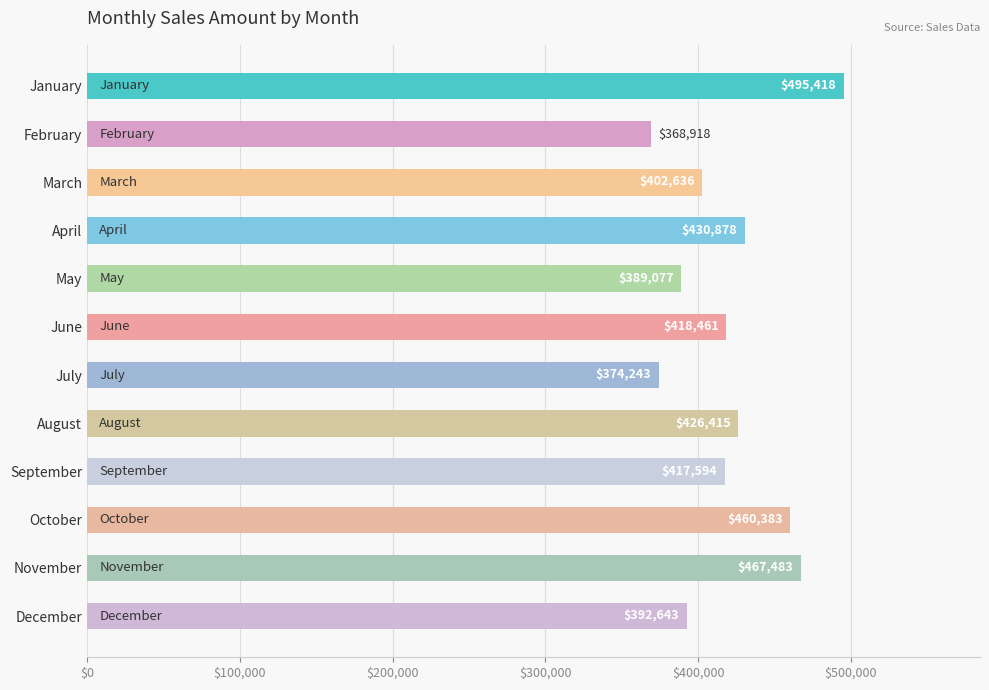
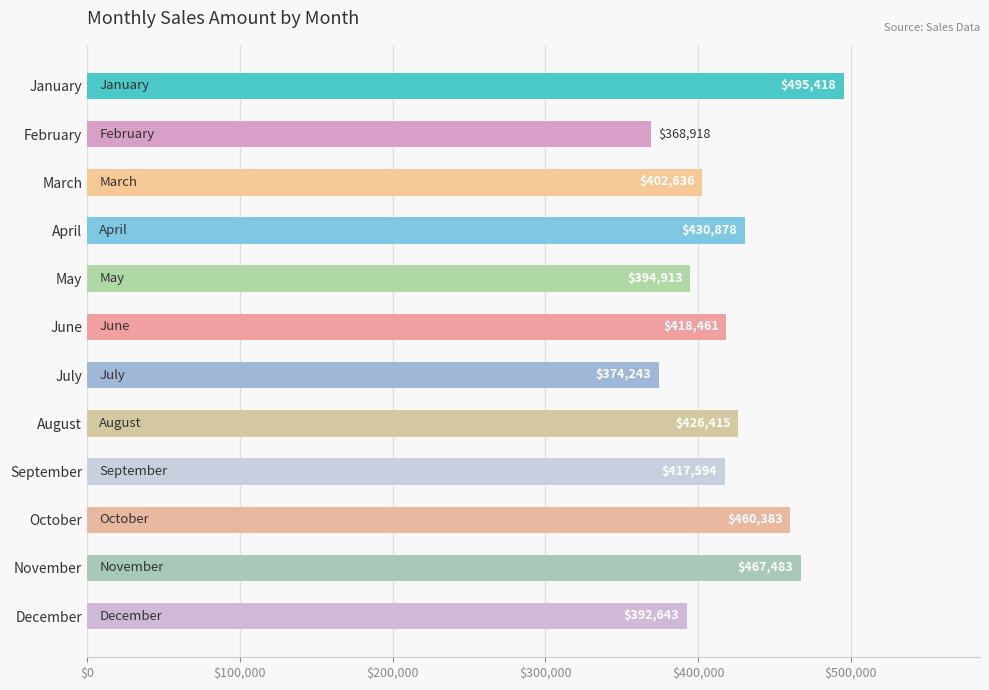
  {
    "January": "$495,418",
    "February": "$368,918",
    "March": "$402,636",
    "April": "$430,878",
-   "May": "$389,077",
+   "May": "$394,913",
    "June": "$418,461",
    "July": "$374,243",
    "August": "$426,415",
    "September": "$417,594",
    "October": "$460,383",
    "November": "$467,483",
    "December": "$392,643"
  }
